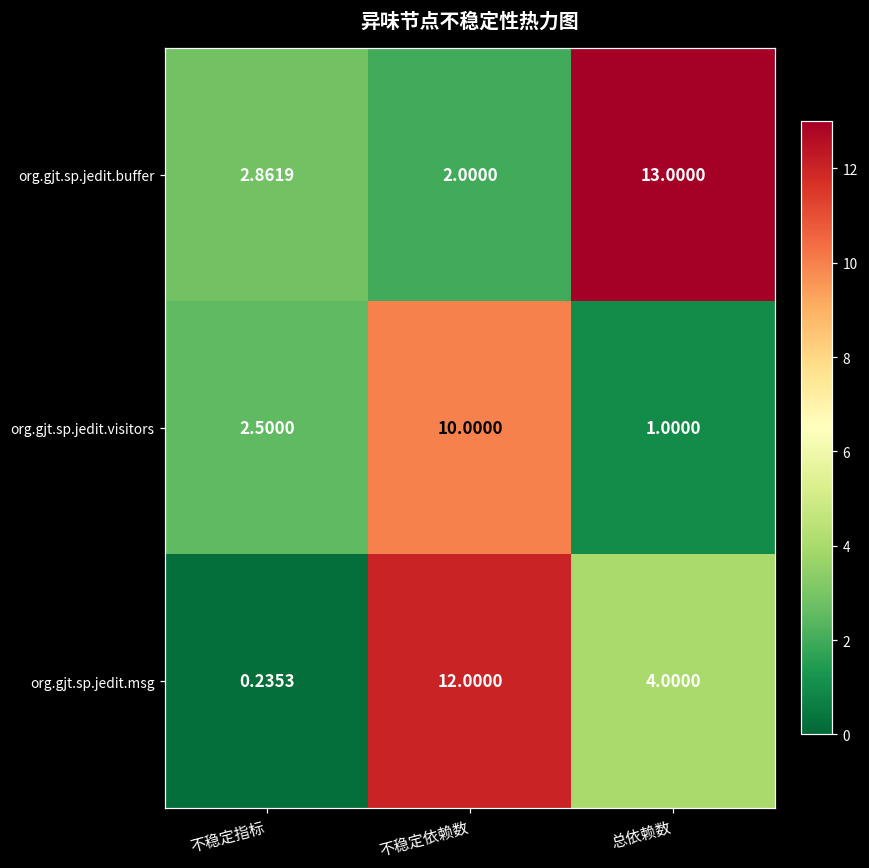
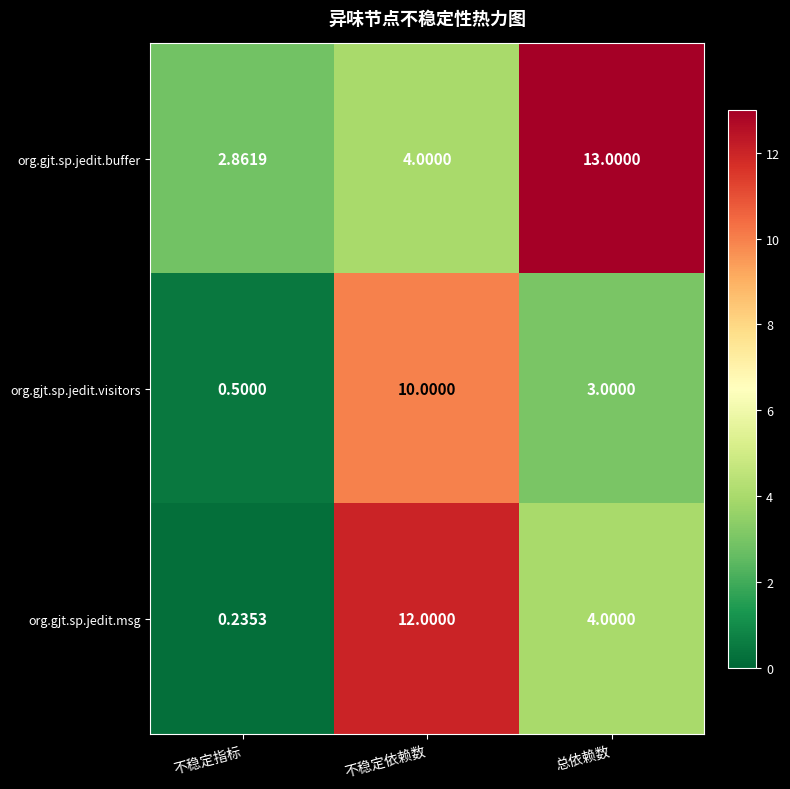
  {
    "org.gjt.sp.jedit.buffer": {
      "不稳定指标": 2.8619,
-     "不稳定依赖数": 2.0000,
+     "不稳定依赖数": 4.0000,
      "总依赖数": 13.0000
    },
    "org.gjt.sp.jedit.visitors": {
-     "不稳定指标": 2.5000,
+     "不稳定指标": 0.5000,
      "不稳定依赖数": 10.0000,
-     "总依赖数": 1.0000
+     "总依赖数": 3.0000
    },
    "org.gjt.sp.jedit.msg": {
      "不稳定指标": 0.2353,
      "不稳定依赖数": 12.0000,
      "总依赖数": 4.0000
    }
  }
